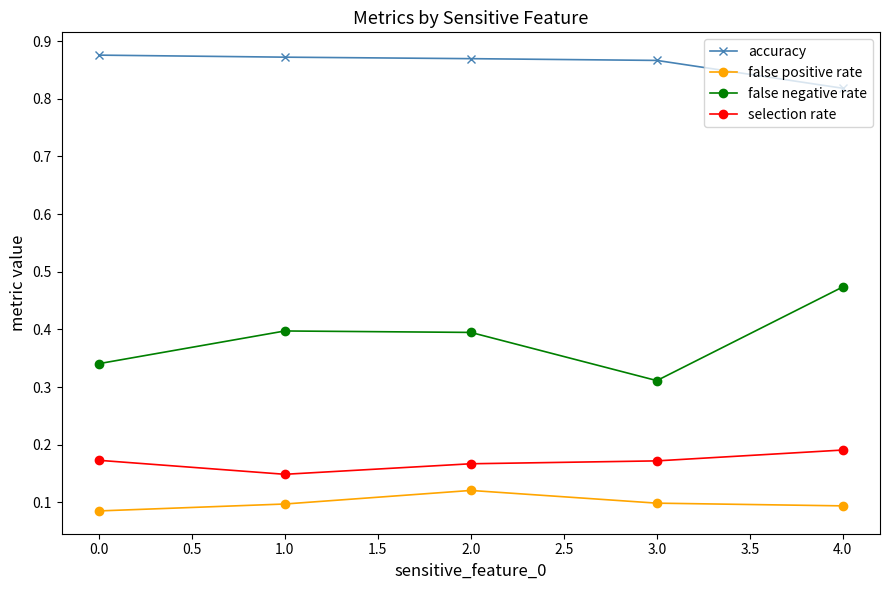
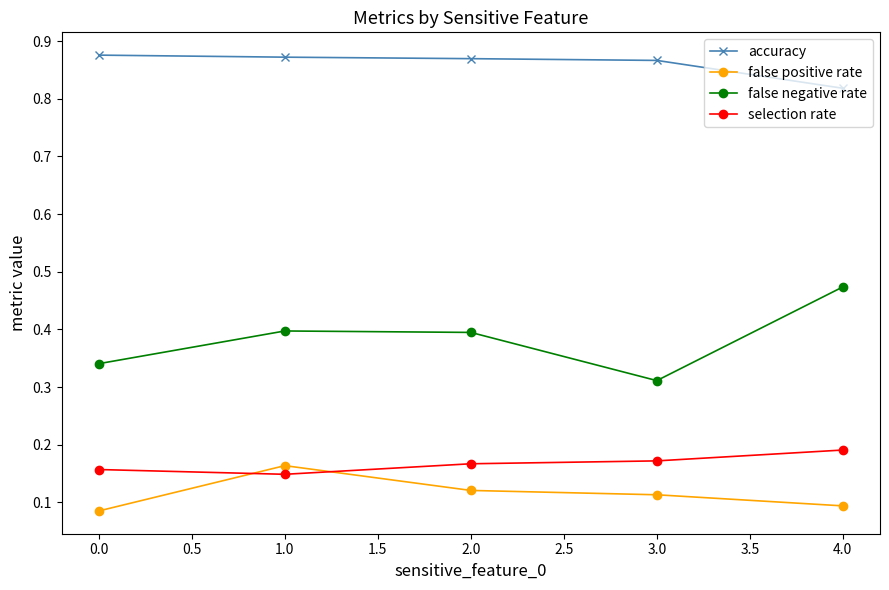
  {
    "accuracy": {
      "0.0": 0.88,
      "1.0": 0.87,
      "2.0": 0.87,
      "3.0": 0.87
    },
    "false positive rate": {
      "0.0": 0.09,
-     "1.0": 0.10,
+     "1.0": 0.16,
      "2.0": 0.12,
-     "3.0": 0.10,
+     "3.0": 0.11,
      "4.0": 0.09
    },
    "false negative rate": {
      "0.0": 0.34,
      "1.0": 0.40,
      "2.0": 0.39,
      "3.0": 0.31,
      "4.0": 0.47
    },
    "selection rate": {
-     "0.0": 0.17,
+     "0.0": 0.16,
      "1.0": 0.15,
      "2.0": 0.17,
      "3.0": 0.17,
      "4.0": 0.19
    }
  }
